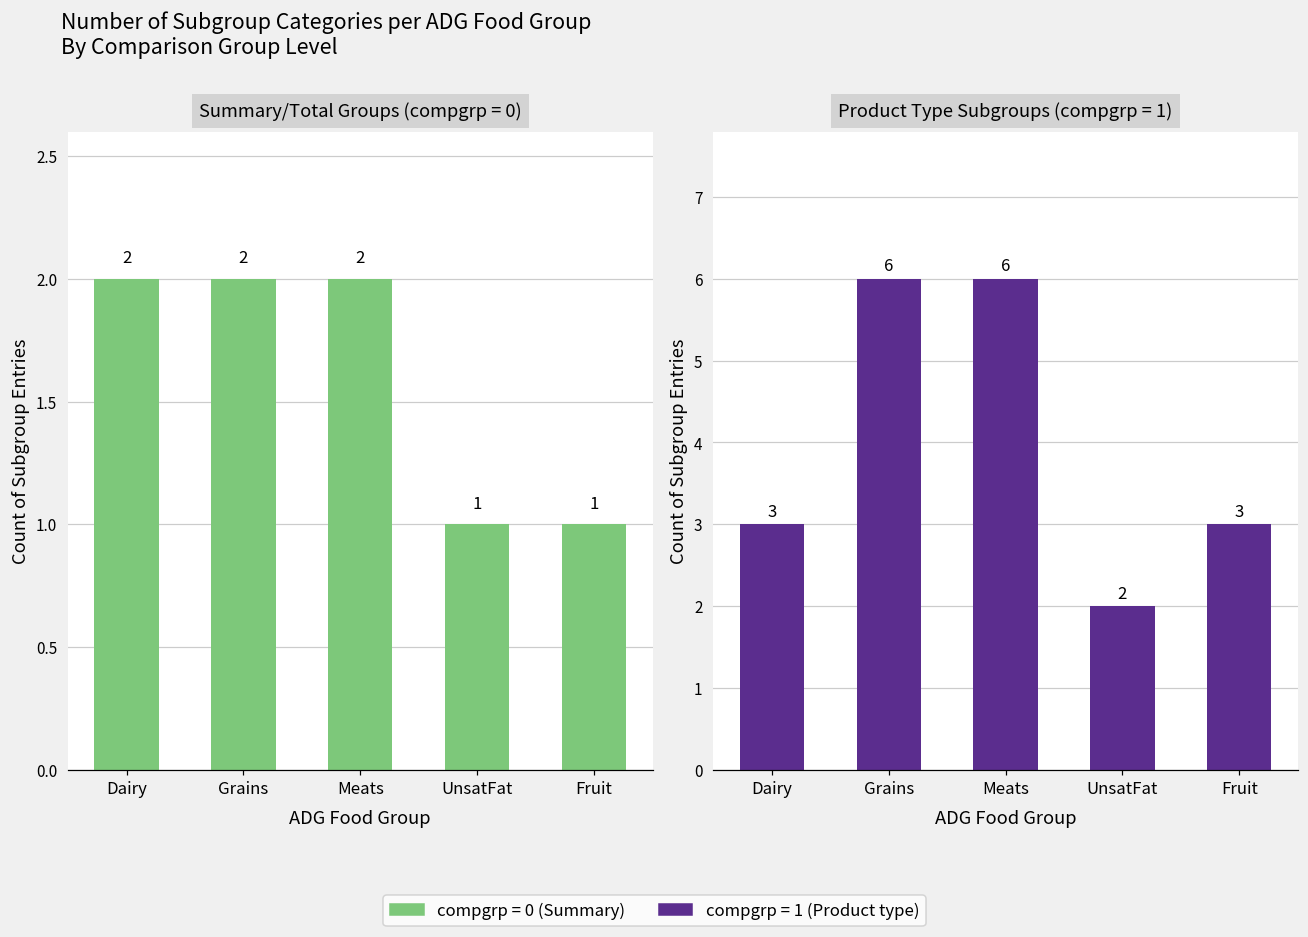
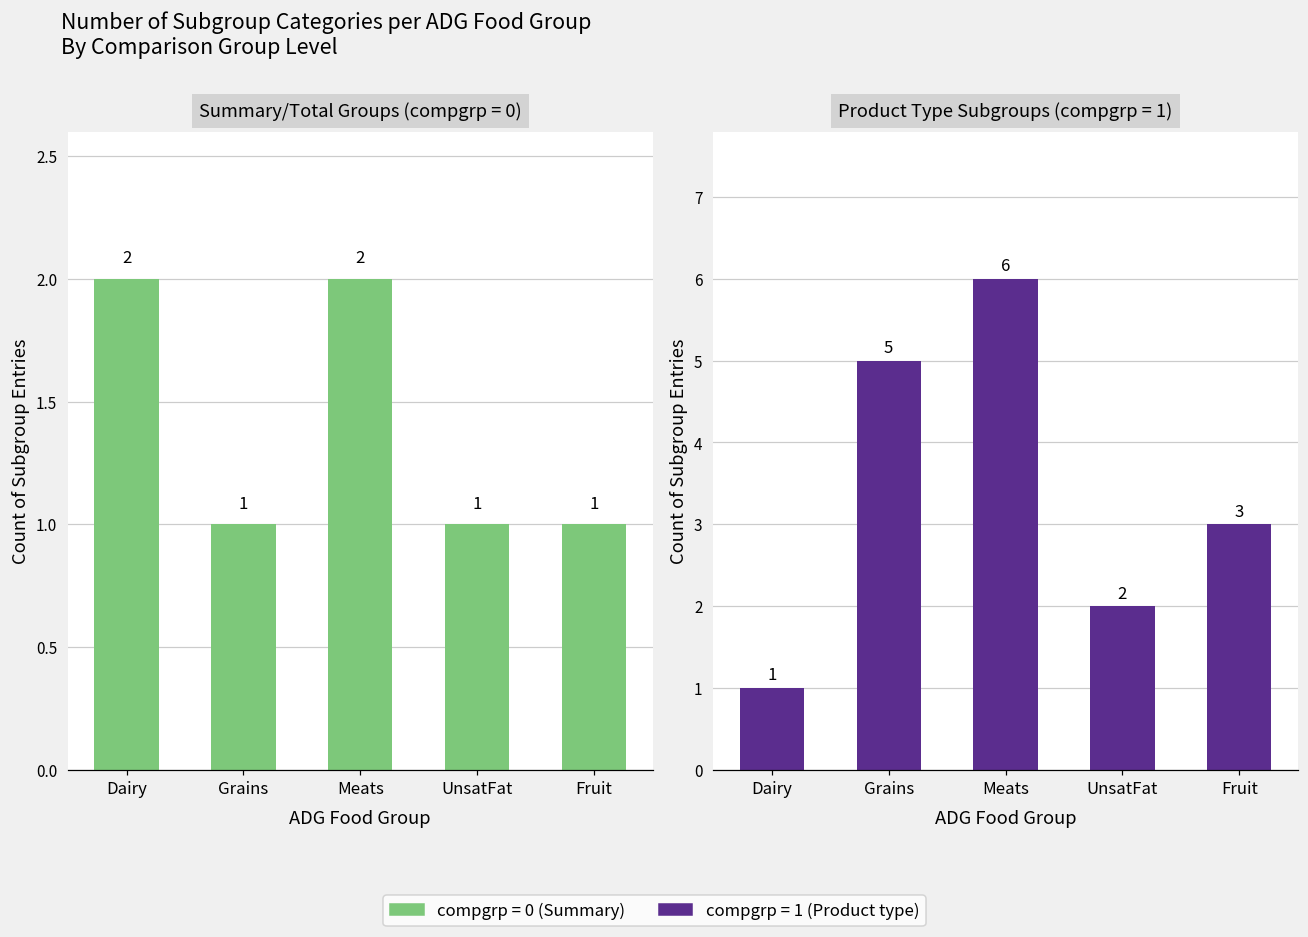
  {
    "Summary/Total Groups (compgrp = 0)": {
      "Dairy": 2,
-     "Grains": 2,
+     "Grains": 1,
      "Meats": 2,
      "UnsatFat": 1,
      "Fruit": 1
    },
    "Product Type Subgroups (compgrp = 1)": {
-     "Dairy": 3,
-     "Grains": 6,
+     "Dairy": 1,
+     "Grains": 5,
      "Meats": 6,
      "UnsatFat": 2,
      "Fruit": 3
    }
  }
